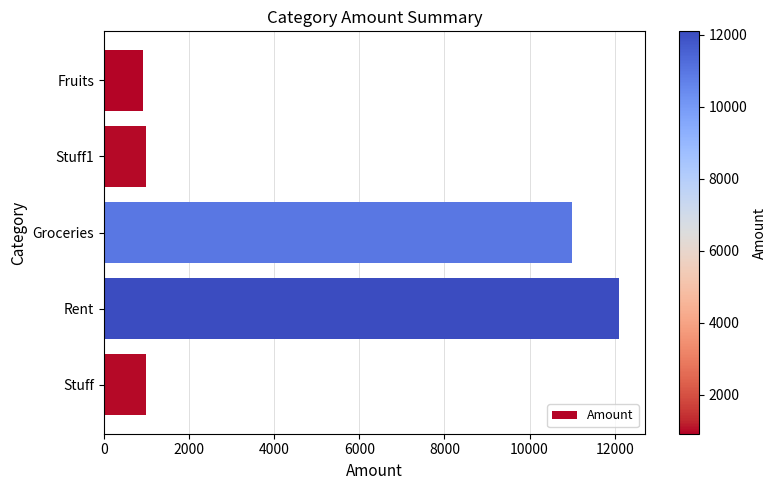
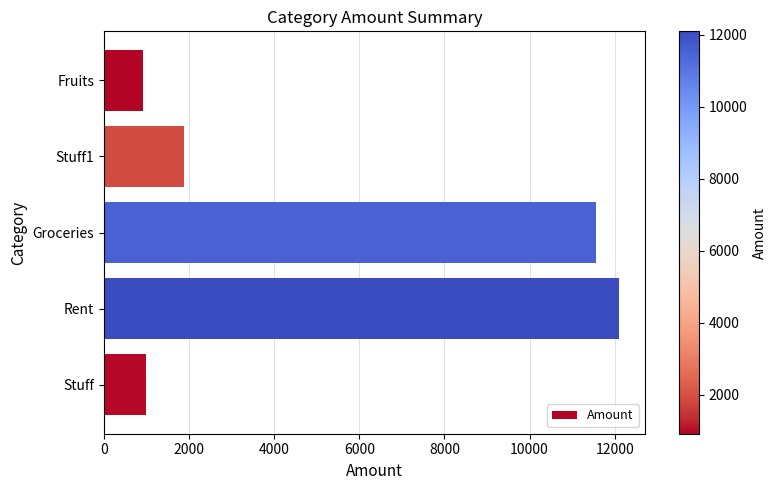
  {
    "Fruits": 900,
-   "Stuff1": 1000,
-   "Groceries": 11000,
+   "Stuff1": 1900,
+   "Groceries": 11600,
    "Rent": 12100,
    "Stuff": 1000
  }
